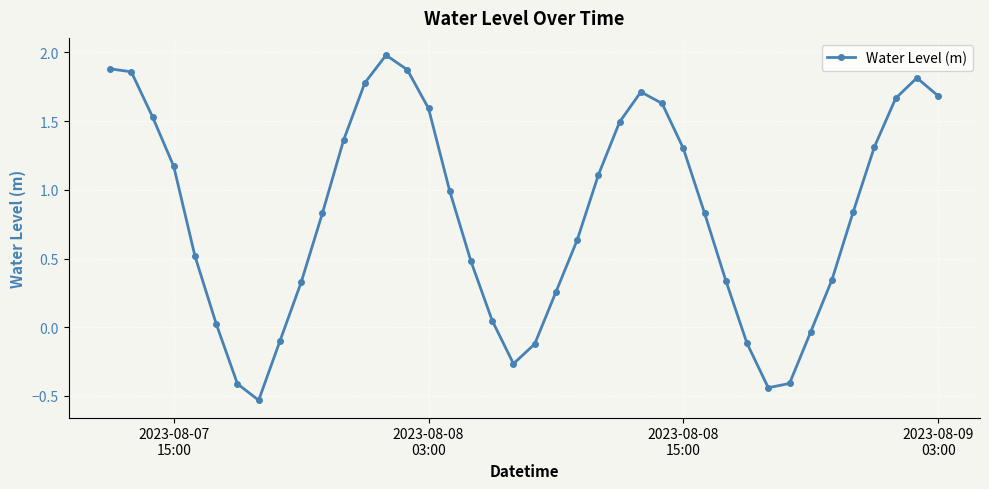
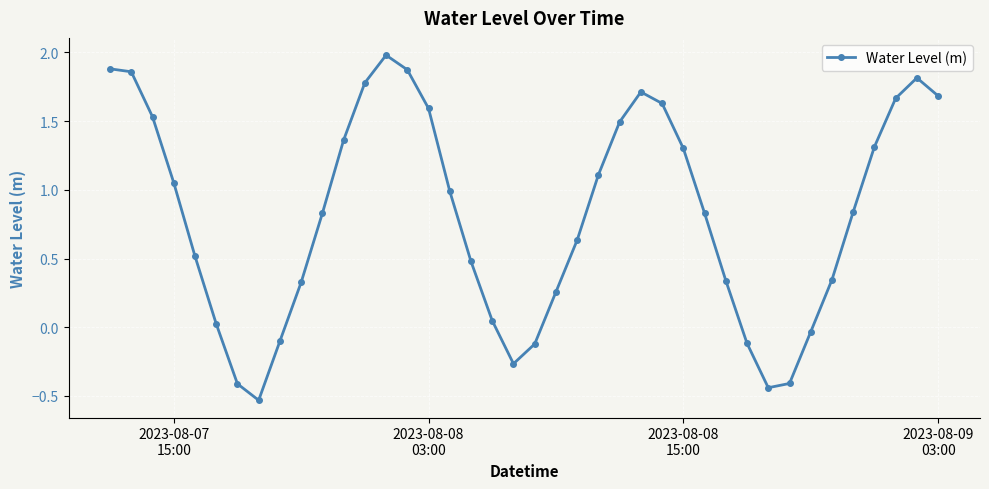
  {
-   "2023-08-07 15:00": 1.17,
+   "2023-08-07 15:00": 1.05,
    "2023-08-08 03:00": 1.59,
    "2023-08-08 15:00": 1.30,
    "2023-08-09 03:00": 1.68
  }
